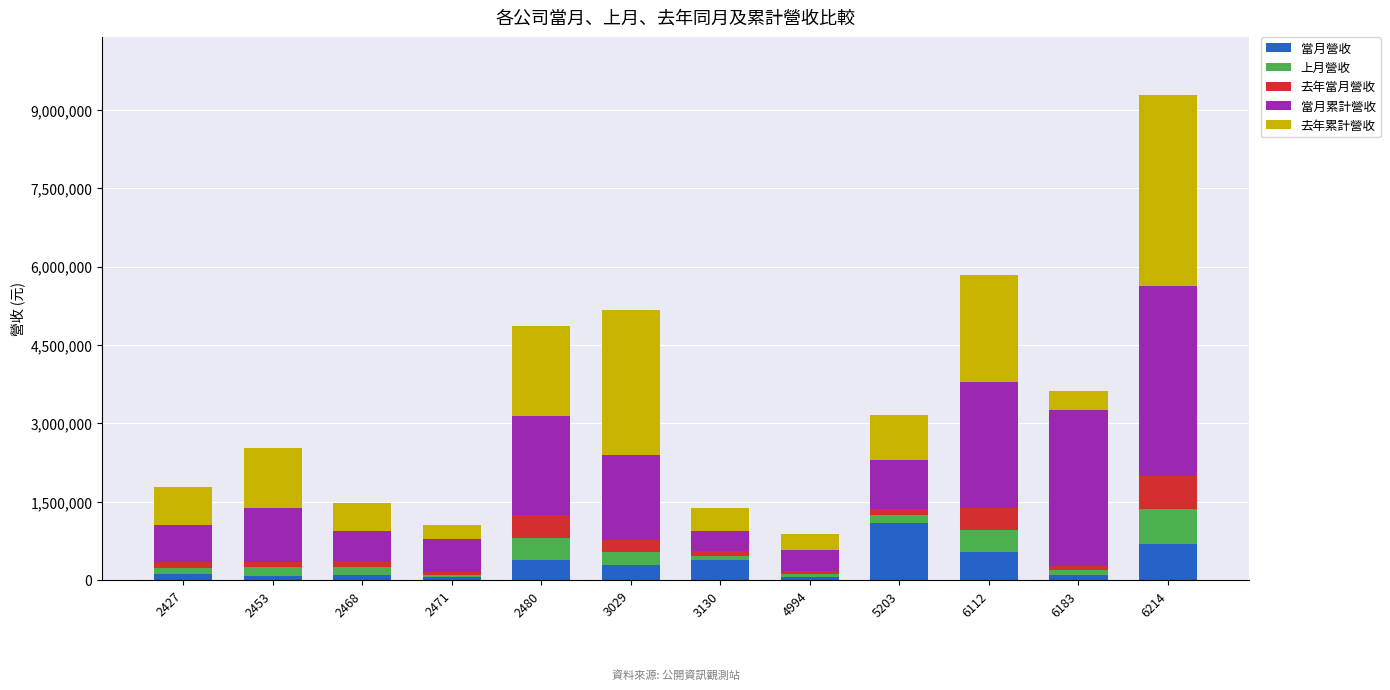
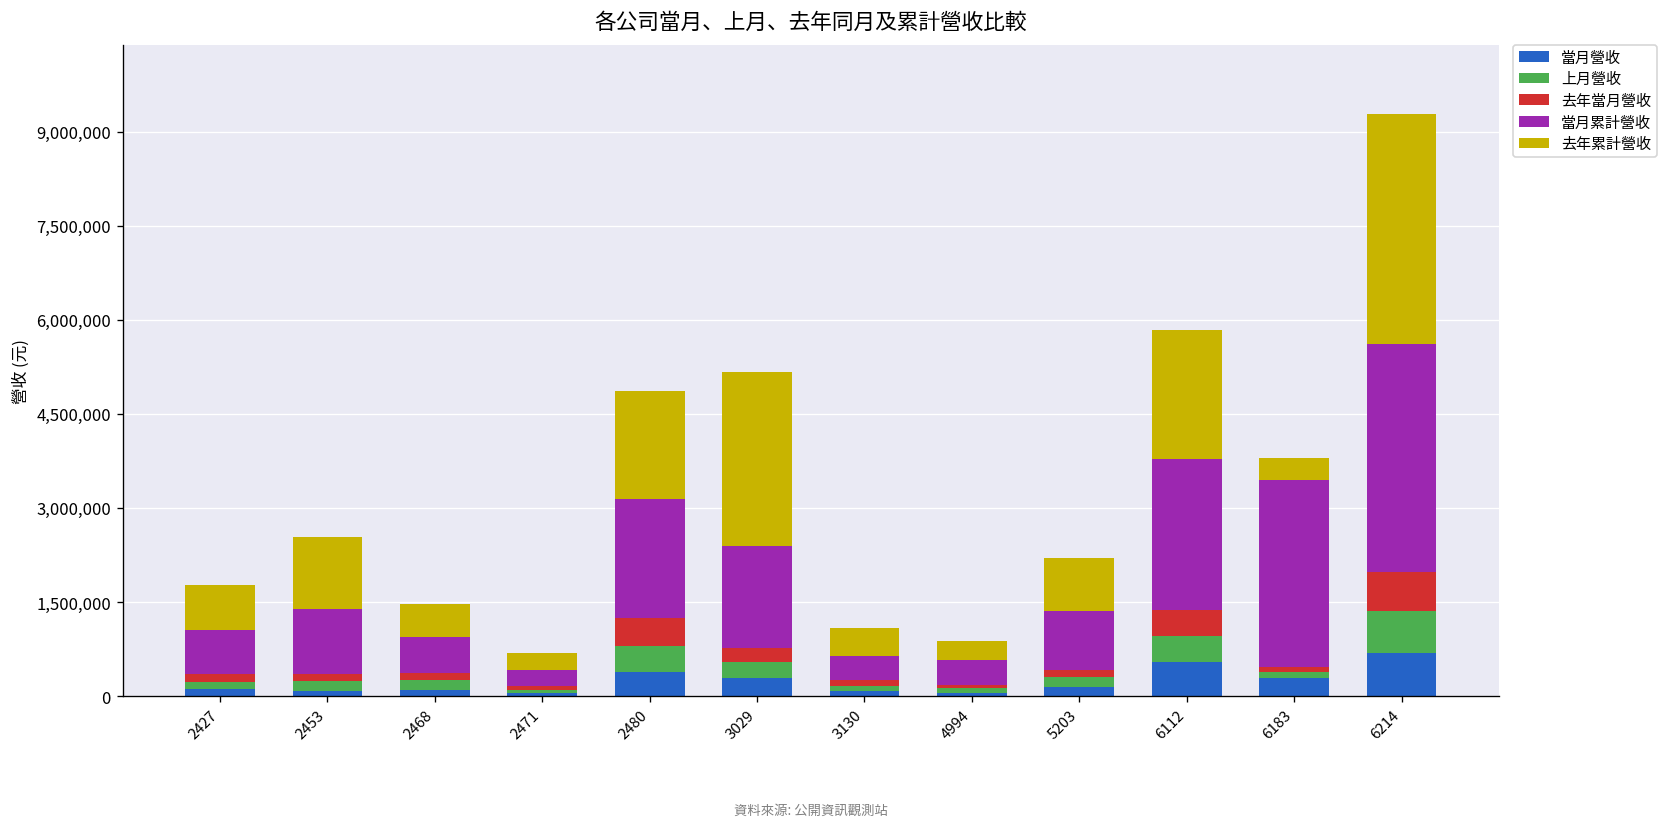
  {
    "當月營收": {
      "2427": "100,000",
      "2453": "100,000",
      "2468": "100,000",
      "2471": "100,000",
      "2480": "400,000",
      "3029": "300,000",
-     "3130": "400,000",
+     "3130": "100,000",
      "4994": "100,000",
-     "5203": "1,100,000",
+     "5203": "100,000",
      "6112": "500,000",
-     "6183": "100,000",
+     "6183": "300,000",
      "6214": "700,000"
    },
    "上月營收": {
      "2427": "100,000",
      "2453": "200,000",
      "2468": "200,000",
      "2480": "400,000",
      "3029": "300,000",
      "3130": "100,000",
      "4994": "100,000",
      "5203": "200,000",
      "6112": "400,000",
      "6183": "100,000",
      "6214": "700,000"
    },
    "去年當月營收": {
      "2427": "100,000",
      "2453": "100,000",
      "2468": "100,000",
      "2471": "100,000",
      "2480": "400,000",
      "3029": "200,000",
      "3130": "100,000",
      "4994": "100,000",
      "5203": "100,000",
      "6112": "400,000",
      "6183": "100,000",
      "6214": "600,000"
    },
    "當月累計營收": {
      "2427": "700,000",
      "2453": "1,000,000",
      "2468": "600,000",
-     "2471": "600,000",
+     "2471": "300,000",
      "2480": "1,900,000",
      "3029": "1,600,000",
      "3130": "400,000",
      "4994": "400,000",
      "5203": "900,000",
      "6112": "2,400,000",
      "6183": "3,000,000",
      "6214": "3,600,000"
    },
    "去年累計營收": {
      "2427": "700,000",
      "2453": "1,100,000",
      "2468": "500,000",
      "2471": "300,000",
      "2480": "1,700,000",
      "3029": "2,800,000",
      "3130": "400,000",
      "4994": "300,000",
      "5203": "900,000",
      "6112": "2,000,000",
      "6183": "400,000",
      "6214": "3,700,000"
    }
  }
